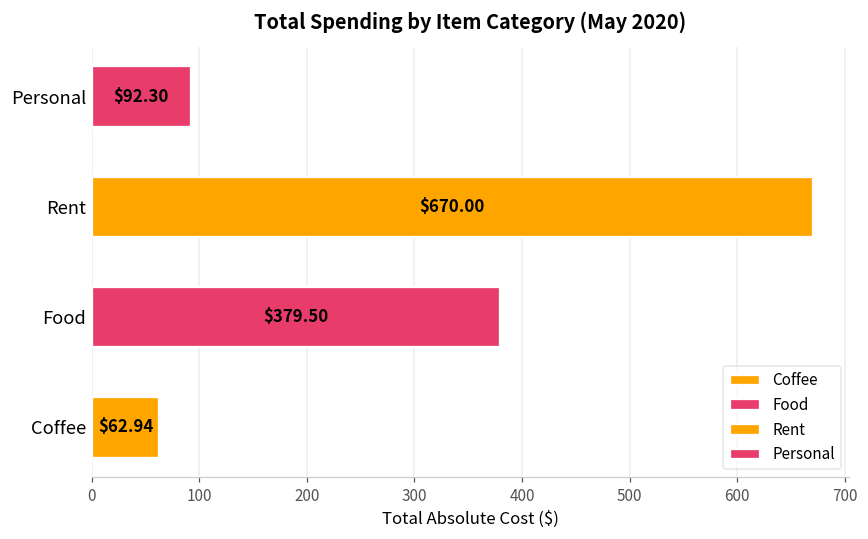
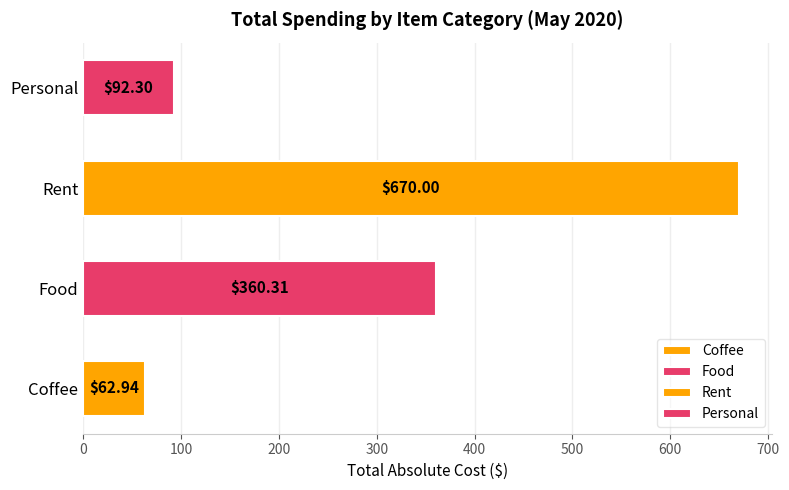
  {
    "Personal": "$92.30",
    "Rent": "$670.00",
-   "Food": "$379.50",
+   "Food": "$360.31",
    "Coffee": "$62.94"
  }
